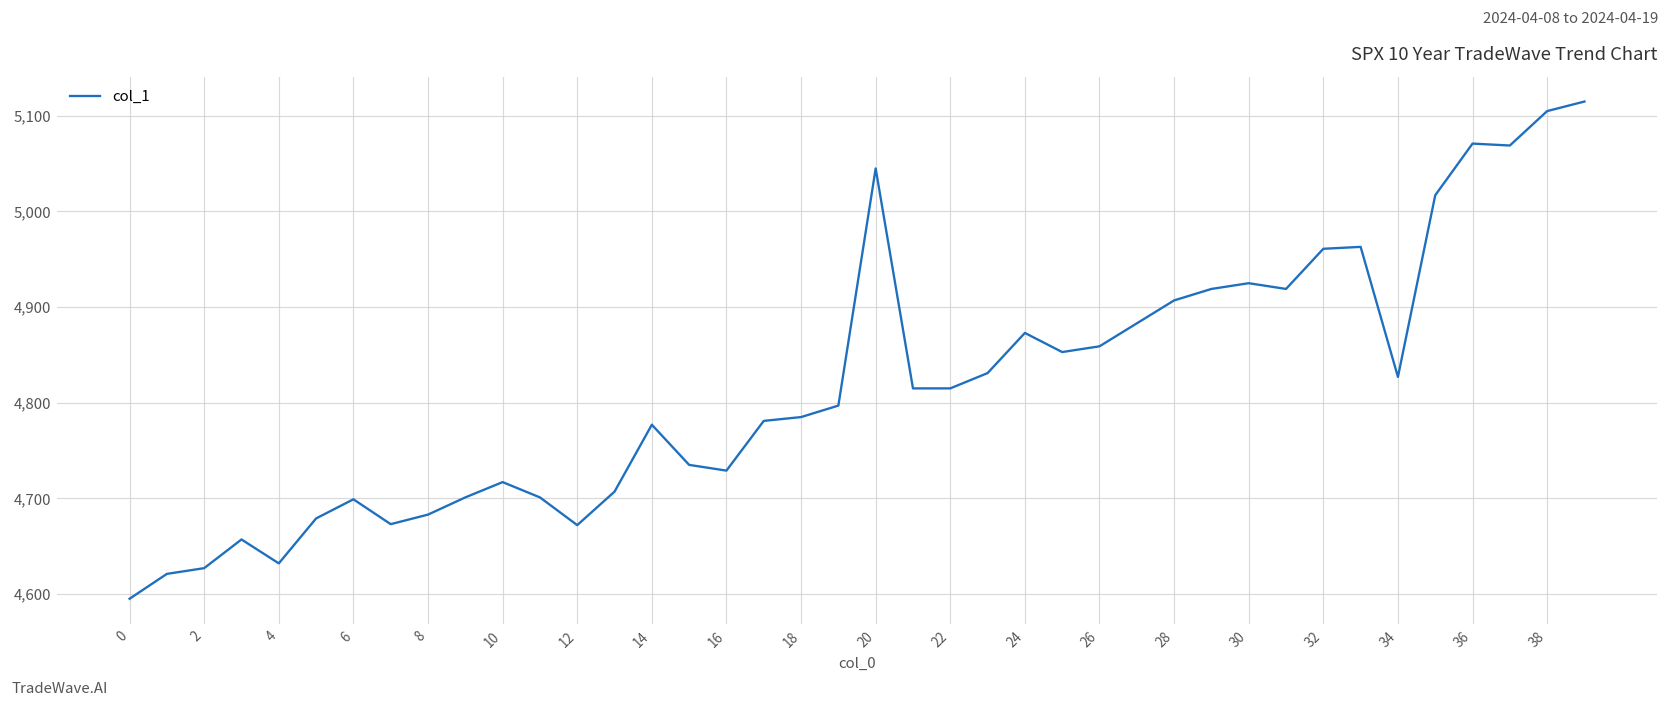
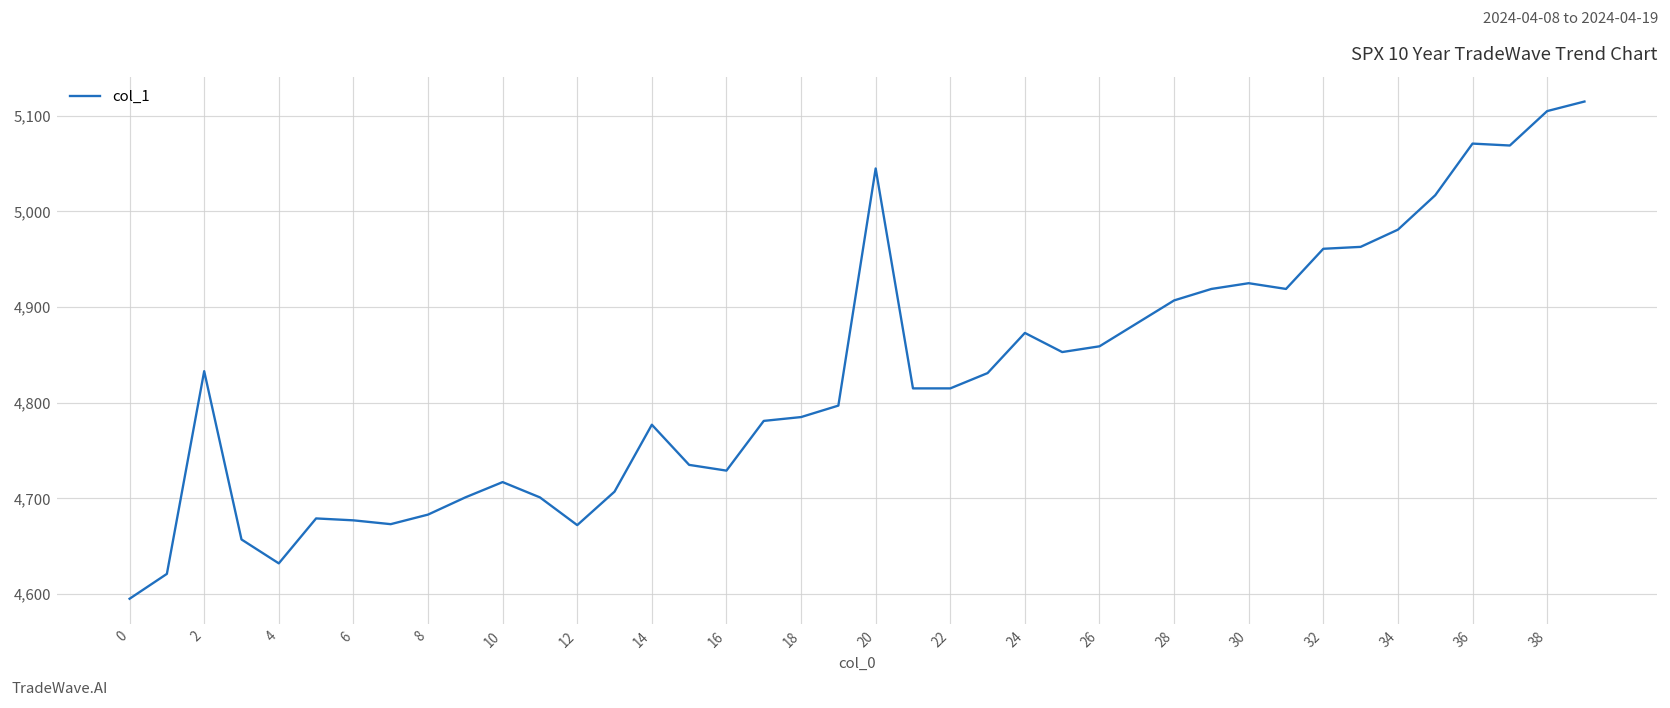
  {
    "0": "4,600",
-   "2": "4,630",
+   "2": "4,830",
    "4": "4,630",
-   "6": "4,700",
+   "6": "4,680",
    "8": "4,680",
    "10": "4,720",
    "12": "4,670",
    "14": "4,780",
    "16": "4,730",
    "18": "4,790",
    "20": "5,050",
    "22": "4,820",
    "24": "4,870",
    "26": "4,860",
    "28": "4,910",
    "30": "4,930",
    "32": "4,960",
-   "34": "4,830",
+   "34": "4,980",
    "36": "5,070",
    "38": "5,110"
  }
